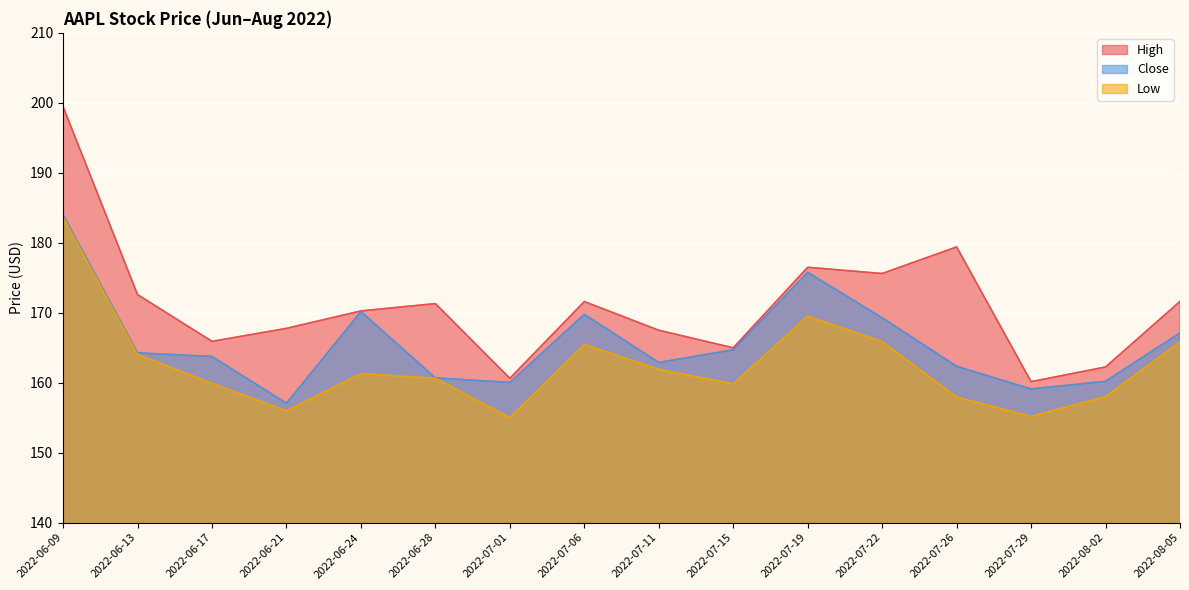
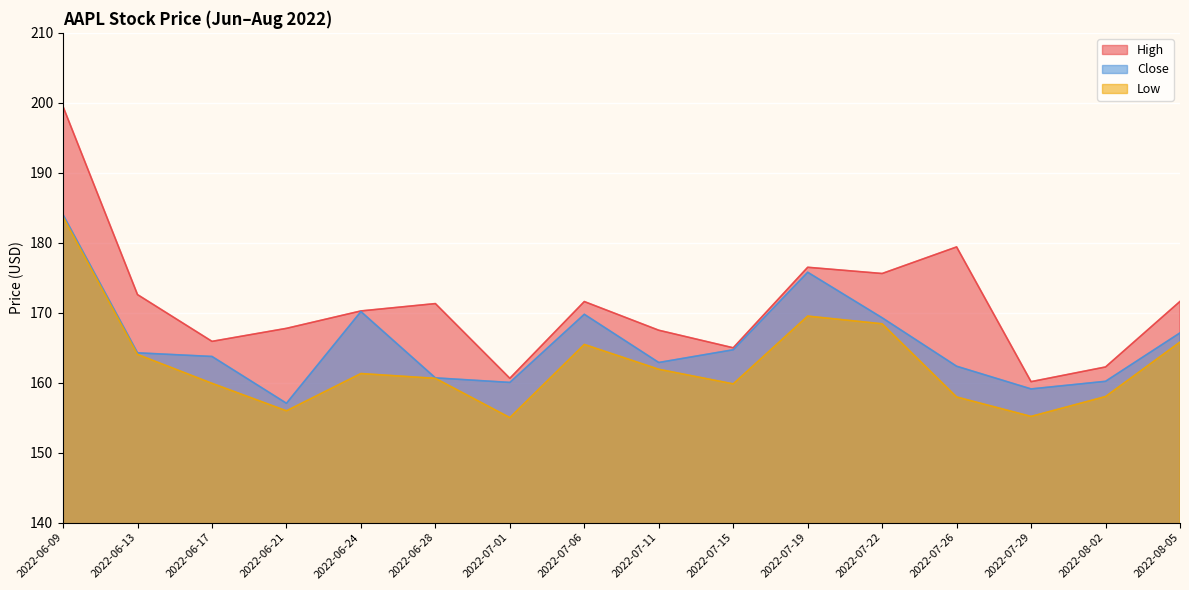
  {
    "High": {
      "2022-06-09": 199,
      "2022-06-13": 173,
      "2022-06-17": 166,
      "2022-06-21": 168,
      "2022-06-28": 171,
      "2022-07-01": 161,
      "2022-07-06": 172,
      "2022-07-11": 167,
      "2022-07-19": 176,
      "2022-07-22": 176,
      "2022-07-26": 179,
      "2022-07-29": 160,
      "2022-08-02": 162,
      "2022-08-05": 172
    },
    "Close": {
      "2022-06-17": 164,
      "2022-06-21": 157,
      "2022-07-01": 160,
      "2022-07-06": 170,
      "2022-07-11": 163,
      "2022-07-19": 176,
      "2022-07-22": 169,
      "2022-07-26": 162,
      "2022-07-29": 159,
      "2022-08-02": 160,
      "2022-08-05": 167
    },
    "Low": {
      "2022-06-17": 160,
      "2022-06-21": 156,
      "2022-06-24": 161,
      "2022-07-01": 155,
      "2022-07-06": 165,
      "2022-07-11": 162,
      "2022-07-15": 160,
      "2022-07-19": 170,
-     "2022-07-22": 166,
+     "2022-07-22": 168,
      "2022-07-26": 158,
      "2022-07-29": 155,
      "2022-08-02": 158,
      "2022-08-05": 166
    }
  }
